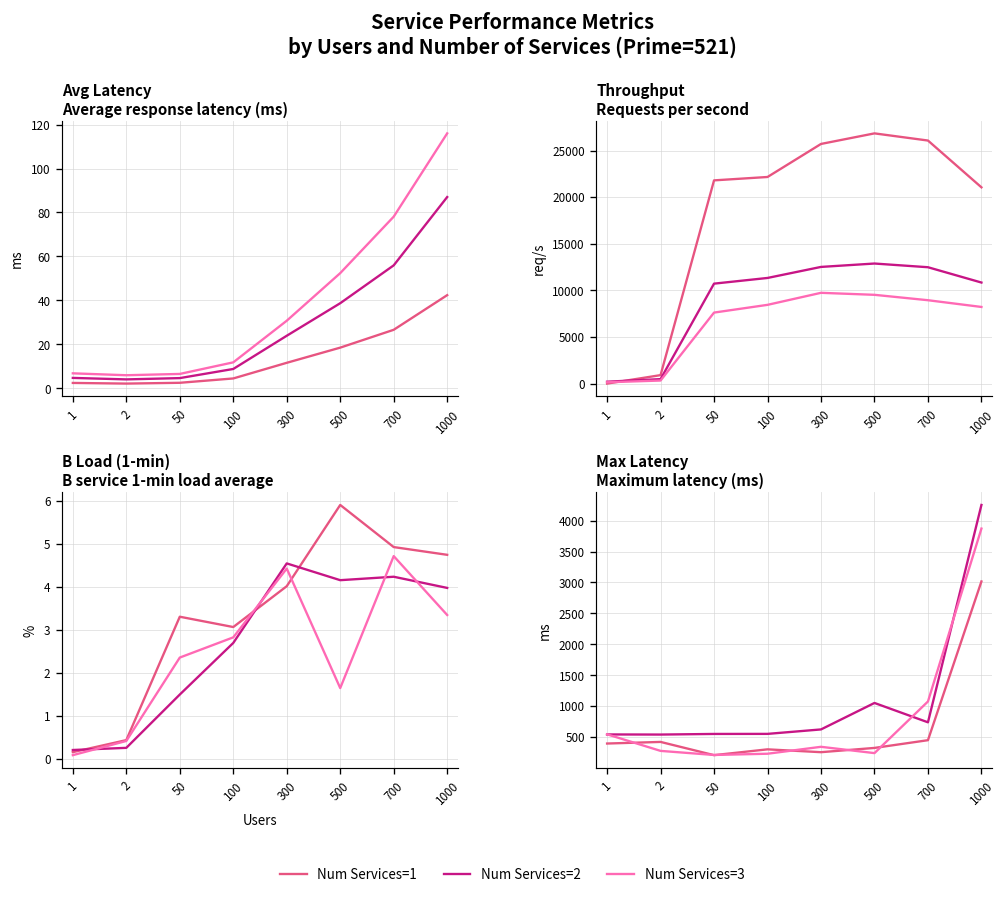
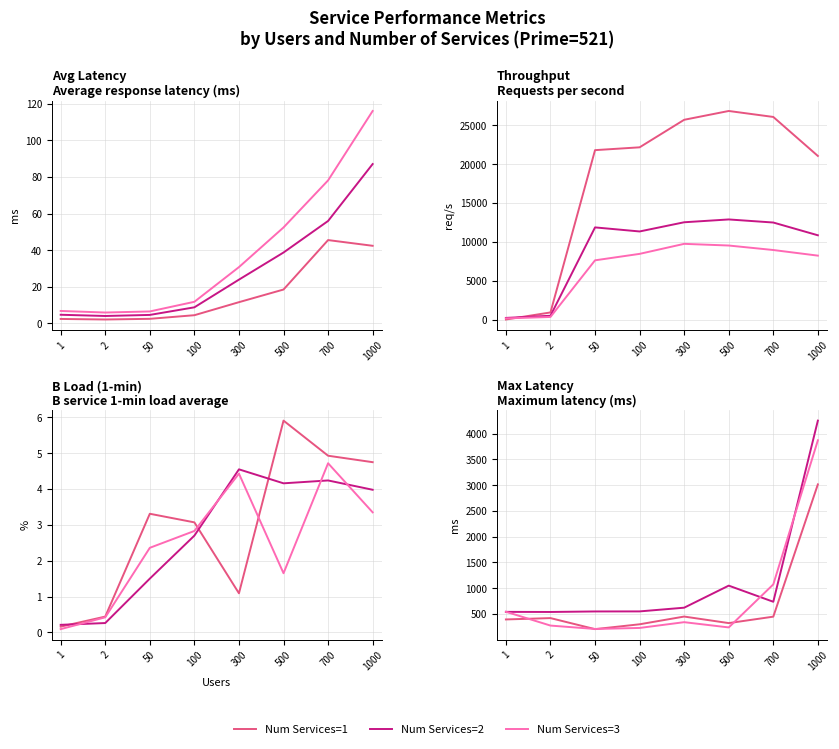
  {
    "Avg Latency Average response latency (ms)": {
      "Num Services=1": {
        "1": 2,
        "2": 2,
        "50": 2,
        "100": 4,
        "300": 12,
        "500": 18,
-       "700": 27,
+       "700": 45,
        "1000": 42
      },
      "Num Services=2": {
        "1": 5,
        "2": 4,
        "50": 5,
        "100": 9,
        "300": 24,
        "500": 39,
        "700": 56,
        "1000": 87
      },
      "Num Services=3": {
        "1": 7,
        "2": 6,
        "50": 7,
        "100": 12,
        "300": 31,
        "500": 52,
        "700": 78,
        "1000": 116
      }
    },
    "Throughput Requests per second": {
      "Num Services=1": {
        "2": 1000,
        "50": 22000,
        "100": 22000,
        "300": 26000,
        "500": 27000,
        "700": 26000,
        "1000": 21000
      },
      "Num Services=2": {
-       "50": 11000,
+       "50": 12000,
        "100": 11000,
        "300": 13000,
        "500": 13000,
        "700": 12000,
        "1000": 11000
      },
      "Num Services=3": {
        "50": 8000,
        "100": 8000,
        "300": 10000,
        "500": 10000,
        "700": 9000,
        "1000": 8000
      }
    },
    "B Load (1-min) B service 1-min load average": {
      "Num Services=1": {
        "50": 3.3,
        "100": 3.1,
-       "300": 4.0,
+       "300": 1.1,
        "500": 5.9,
        "700": 4.9,
        "1000": 4.8
      },
      "Num Services=2": {
        "2": 0.3,
        "50": 1.5,
        "100": 2.7,
        "300": 4.6,
        "500": 4.2,
        "700": 4.2,
        "1000": 4.0
      },
      "Num Services=3": {
        "50": 2.4,
        "100": 2.8,
        "300": 4.4,
        "500": 1.7,
        "700": 4.7,
        "1000": 3.4
      }
    },
    "Max Latency Maximum latency (ms)": {
      "Num Services=1": {
        "1": 400,
        "2": 400,
        "100": 300,
-       "300": 300,
+       "300": 500,
        "500": 300,
        "700": 400,
        "1000": 3000
      },
      "Num Services=2": {
        "2": 500,
        "50": 600,
        "100": 600,
        "300": 600,
        "500": 1100,
        "700": 700,
        "1000": 4300
      },
      "Num Services=3": {
        "2": 300,
        "100": 200,
        "300": 300,
        "500": 200,
        "700": 1100,
        "1000": 3900
      }
    }
  }
